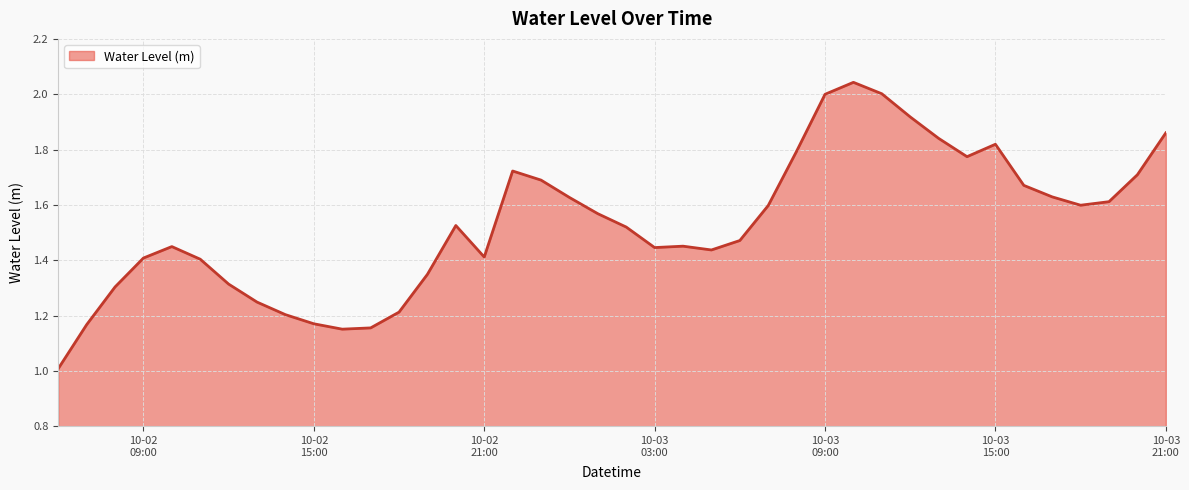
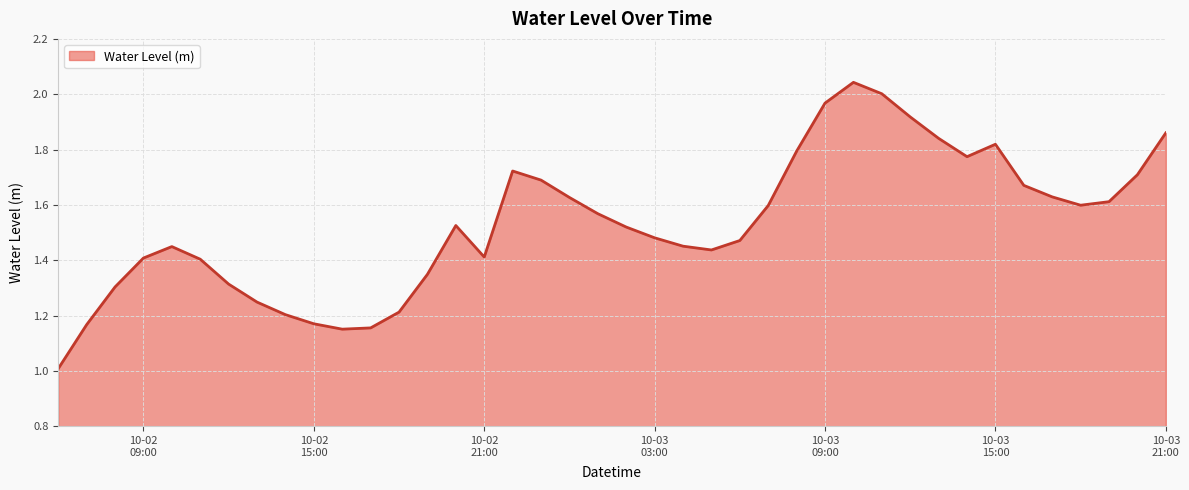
  {
    "10-02 09:00": 1.41,
    "10-02 15:00": 1.17,
    "10-02 21:00": 1.41,
-   "10-03 03:00": 1.45,
-   "10-03 09:00": 2.00,
+   "10-03 03:00": 1.48,
+   "10-03 09:00": 1.97,
    "10-03 15:00": 1.82,
    "10-03 21:00": 1.86
  }
